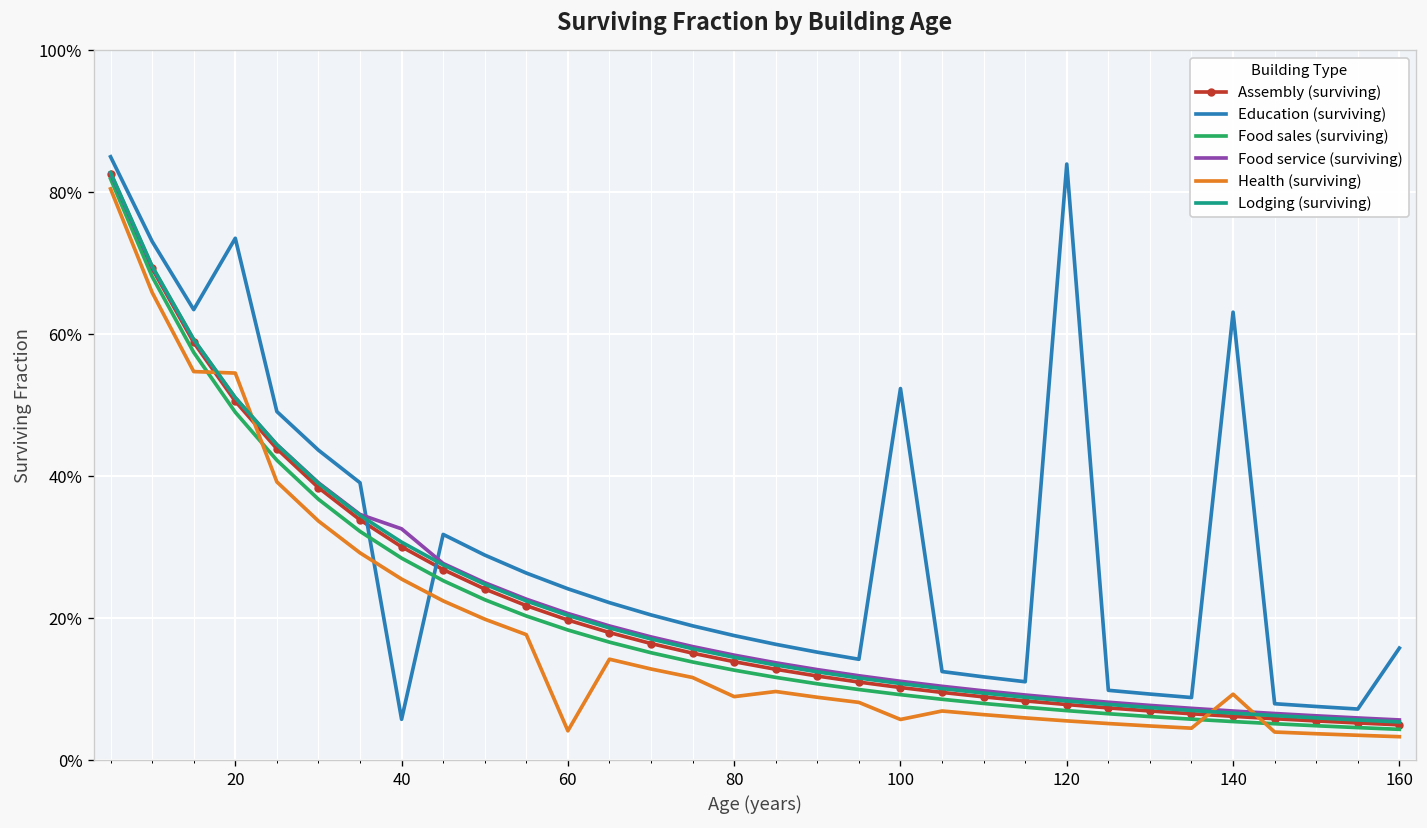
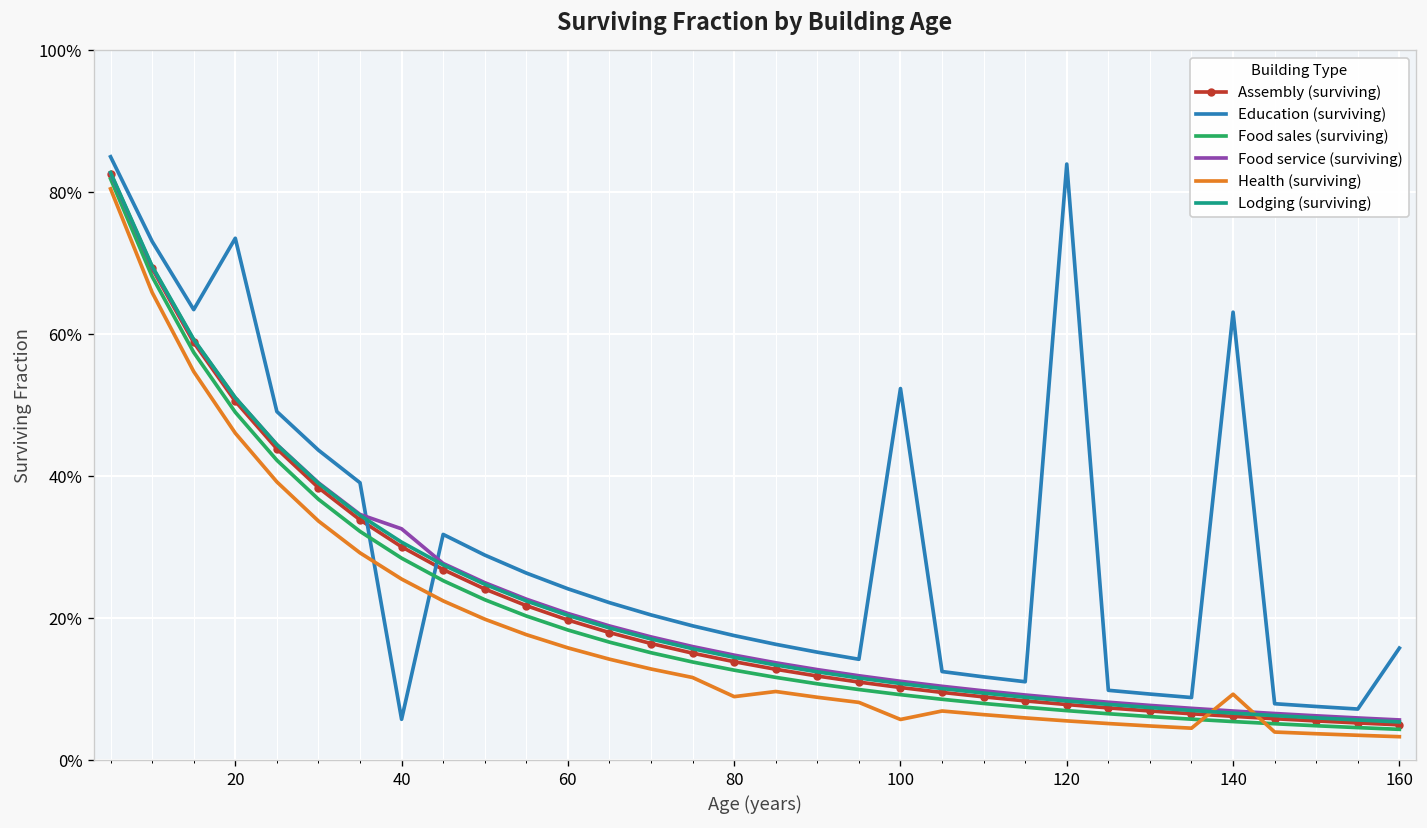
  {
    "Assembly (surviving)": {
      "20": "51%",
      "40": "30%",
      "60": "20%",
      "80": "14%",
      "100": "10%",
      "120": "8%",
      "140": "6%"
    },
    "Education (surviving)": {
      "20": "73%",
      "40": "6%",
      "60": "24%",
      "80": "18%",
      "100": "52%",
      "120": "84%",
      "140": "63%",
      "160": "16%"
    },
    "Food service (surviving)": {
      "40": "33%"
    },
    "Health (surviving)": {
-     "20": "55%",
+     "20": "46%",
      "40": "26%",
-     "60": "4%",
+     "60": "16%",
      "80": "9%",
      "100": "6%",
      "120": "6%",
      "140": "9%",
      "160": "3%"
    }
  }
